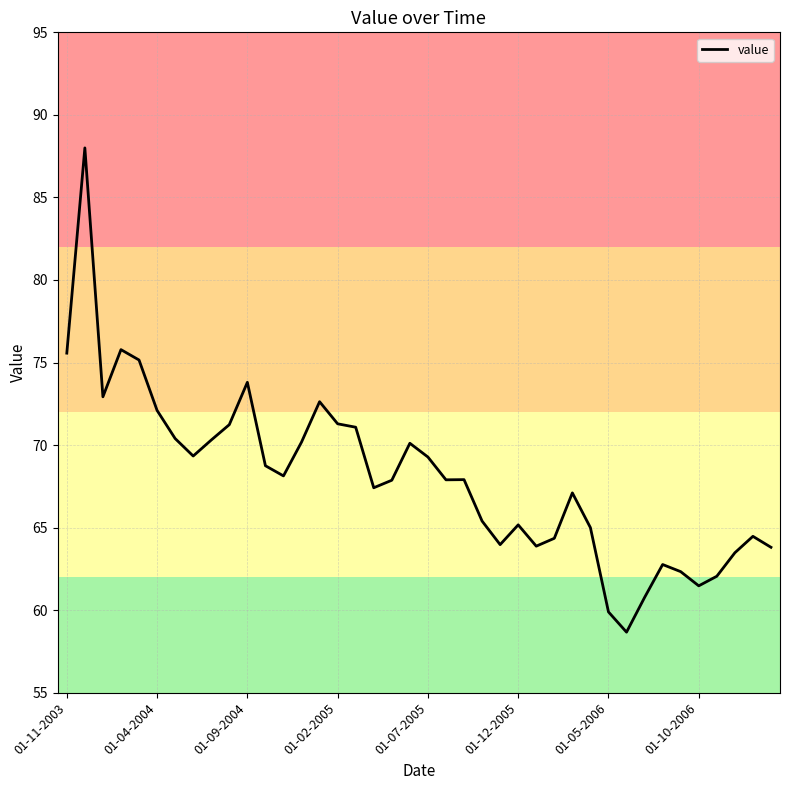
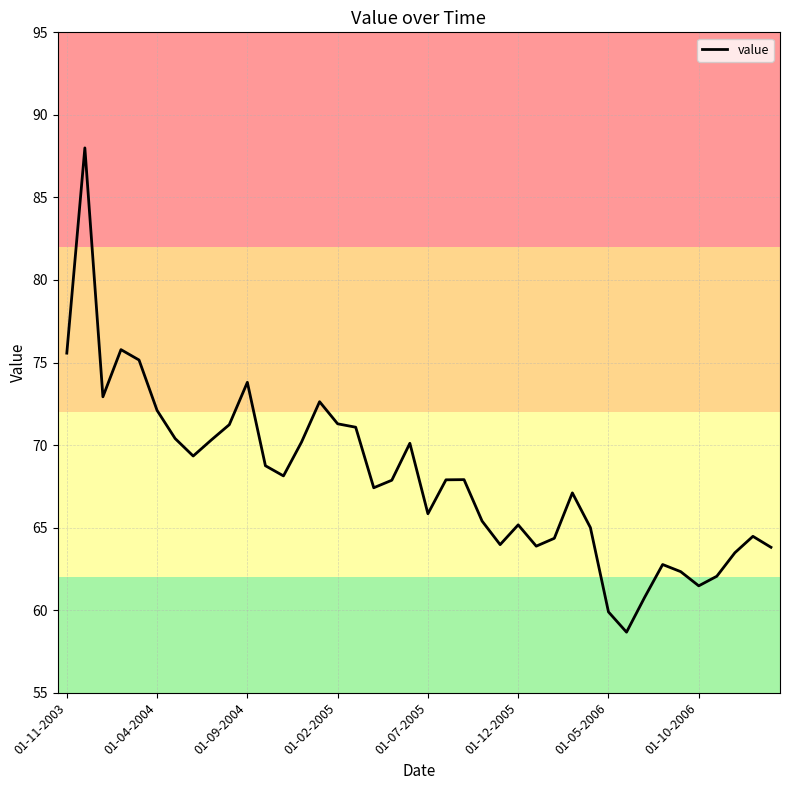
  {
    "01-11-2003": 75.6,
    "01-04-2004": 72.1,
    "01-09-2004": 73.8,
    "01-02-2005": 71.3,
-   "01-07-2005": 69.3,
+   "01-07-2005": 65.8,
    "01-12-2005": 65.2,
    "01-05-2006": 59.9,
    "01-10-2006": 61.5
  }
